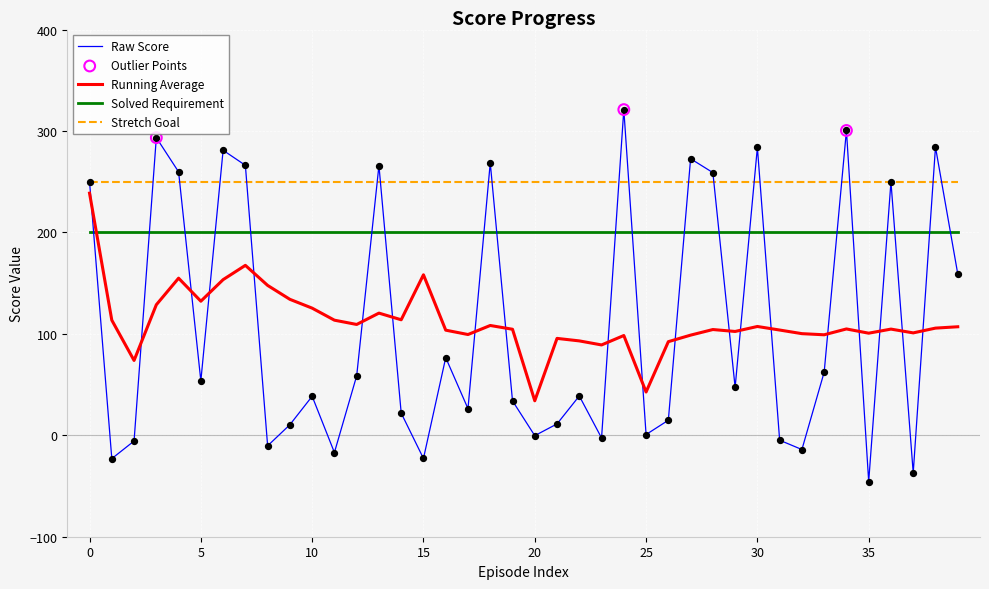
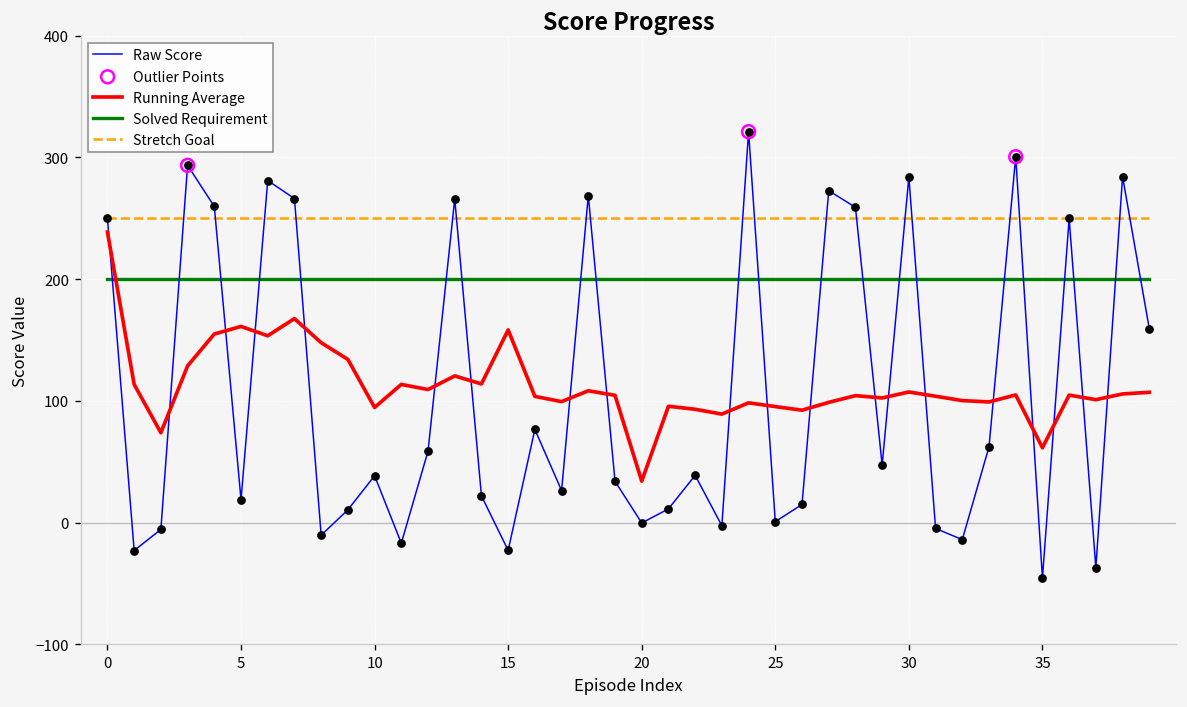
  {
    "Raw Score": {
-     "5": 54,
+     "5": 19,
      "10": 38,
      "15": -23,
      "20": 0,
      "25": 1,
      "30": 284,
      "35": -46
    },
    "Running Average": {
      "0": 239,
-     "5": 132,
-     "10": 125,
+     "5": 161,
+     "10": 95,
      "15": 158,
      "20": 34,
-     "25": 43,
+     "25": 95,
      "30": 107,
-     "35": 101
+     "35": 61
    },
    "Solved Requirement": {
      "0": 200,
      "5": 200,
      "10": 200,
      "15": 200,
      "20": 200,
      "25": 200,
      "30": 200,
      "35": 200
    },
    "Stretch Goal": {
      "5": 250,
      "10": 250,
      "15": 250,
      "20": 250,
      "25": 250,
      "30": 250,
      "35": 250
    }
  }
